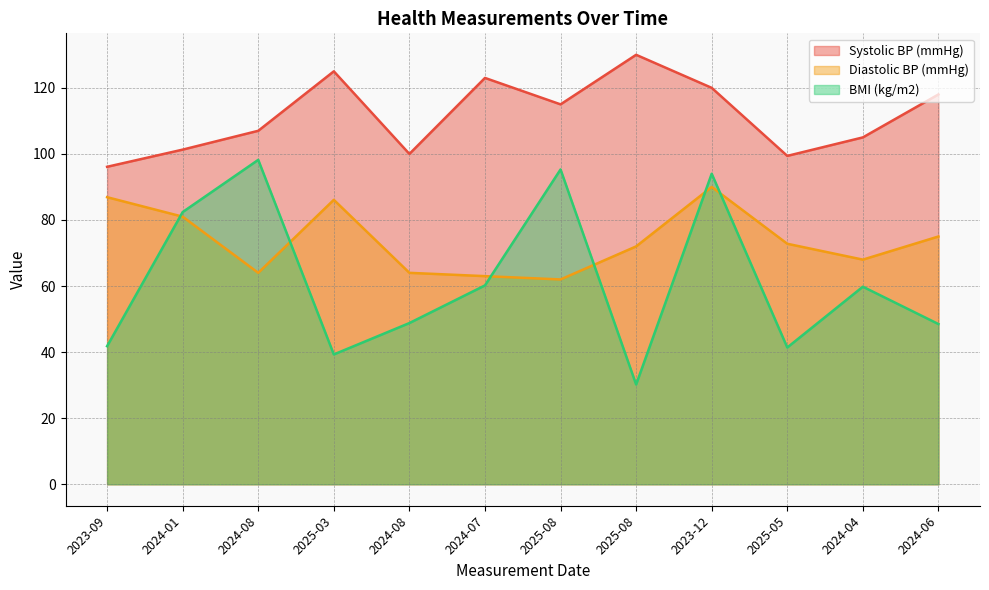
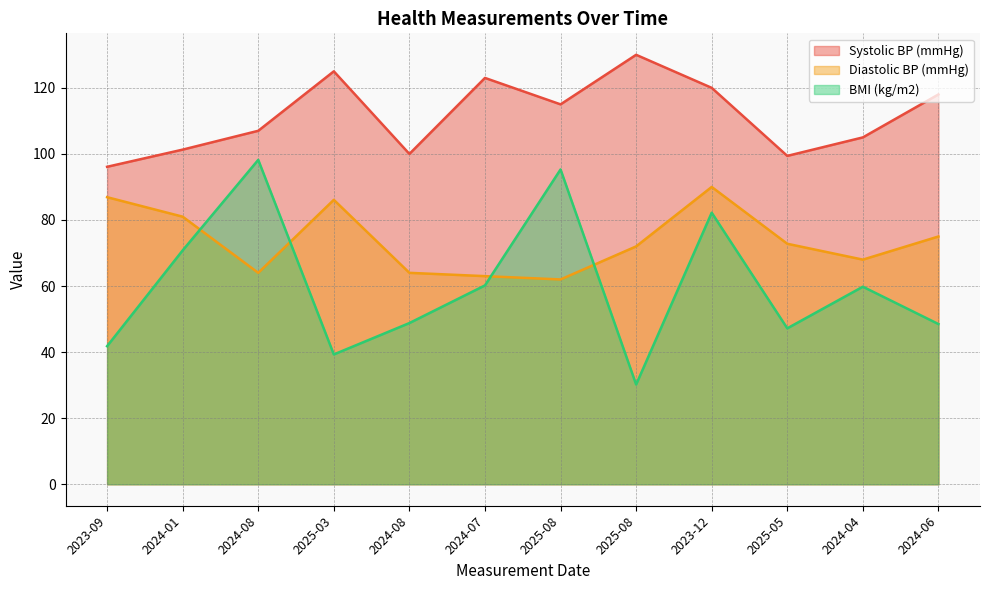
  {
    "Systolic BP (mmHg)": {
      "2023-09": 96,
      "2024-01": 101,
      "2025-03": 125,
      "2024-07": 123,
      "2023-12": 120,
      "2025-05": 99,
      "2024-04": 105
    },
    "Diastolic BP (mmHg)": {
      "2023-09": 87,
      "2024-01": 81,
      "2025-03": 86,
      "2024-07": 63,
      "2023-12": 90,
      "2025-05": 73,
      "2024-04": 68,
      "2024-06": 75
    },
    "BMI (kg/m2)": {
      "2023-09": 42,
-     "2024-01": 82,
+     "2024-01": 71,
      "2025-03": 39,
      "2024-07": 60,
-     "2023-12": 94,
-     "2025-05": 41,
+     "2023-12": 82,
+     "2025-05": 47,
      "2024-04": 60,
      "2024-06": 49
    }
  }
